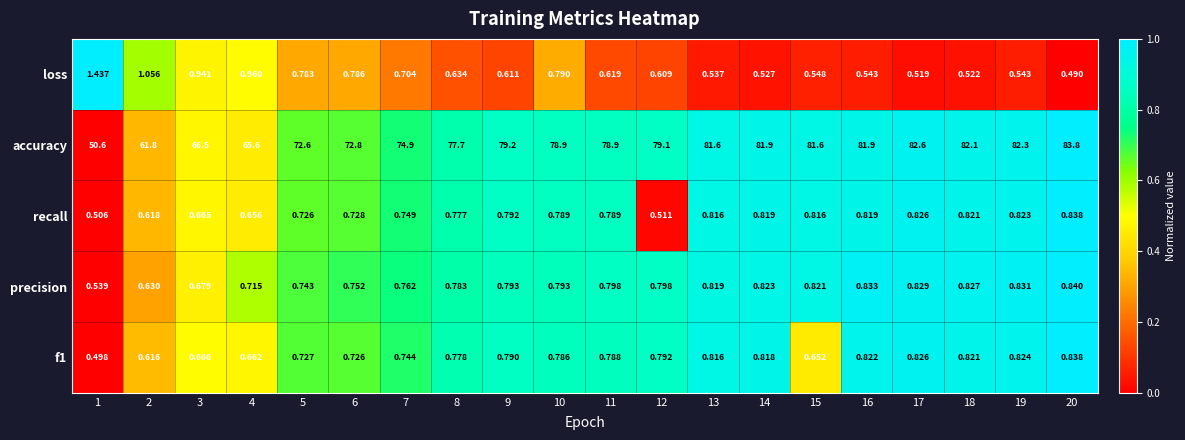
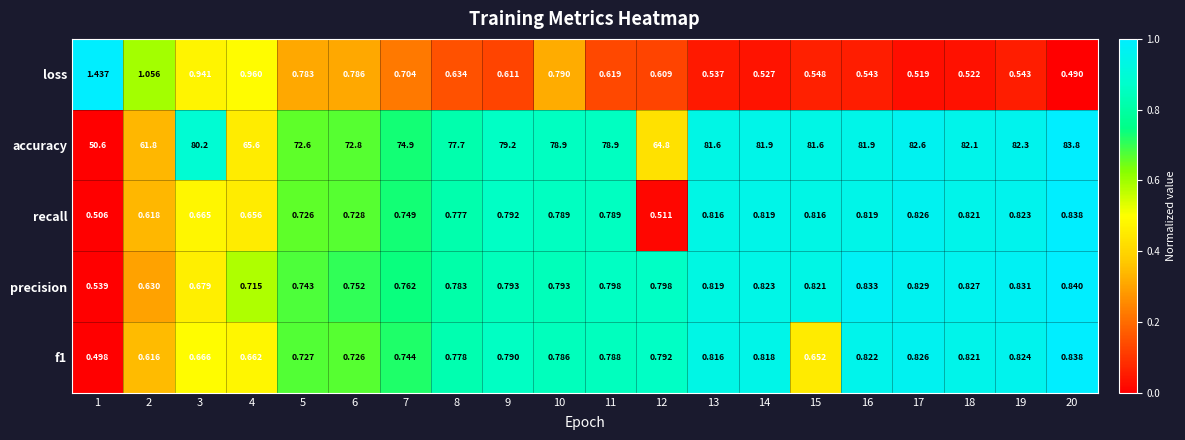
  {
    "loss": {
      "1": 1.437,
      "2": 1.056,
      "3": 0.941,
      "4": 0.960,
      "5": 0.783,
      "6": 0.786,
      "7": 0.704,
      "8": 0.634,
      "9": 0.611,
      "10": 0.790,
      "11": 0.619,
      "12": 0.609,
      "13": 0.537,
      "14": 0.527,
      "15": 0.548,
      "16": 0.543,
      "17": 0.519,
      "18": 0.522,
      "19": 0.543,
      "20": 0.490
    },
    "accuracy": {
      "1": 50.6,
      "2": 61.8,
-     "3": 66.5,
+     "3": 80.2,
      "4": 65.6,
      "5": 72.6,
      "6": 72.8,
      "7": 74.9,
      "8": 77.7,
      "9": 79.2,
      "10": 78.9,
      "11": 78.9,
-     "12": 79.1,
+     "12": 64.8,
      "13": 81.6,
      "14": 81.9,
      "15": 81.6,
      "16": 81.9,
      "17": 82.6,
      "18": 82.1,
      "19": 82.3,
      "20": 83.8
    },
    "recall": {
      "1": 0.506,
      "2": 0.618,
      "3": 0.665,
      "4": 0.656,
      "5": 0.726,
      "6": 0.728,
      "7": 0.749,
      "8": 0.777,
      "9": 0.792,
      "10": 0.789,
      "11": 0.789,
      "12": 0.511,
      "13": 0.816,
      "14": 0.819,
      "15": 0.816,
      "16": 0.819,
      "17": 0.826,
      "18": 0.821,
      "19": 0.823,
      "20": 0.838
    },
    "precision": {
      "1": 0.539,
      "2": 0.630,
      "3": 0.679,
      "4": 0.715,
      "5": 0.743,
      "6": 0.752,
      "7": 0.762,
      "8": 0.783,
      "9": 0.793,
      "10": 0.793,
      "11": 0.798,
      "12": 0.798,
      "13": 0.819,
      "14": 0.823,
      "15": 0.821,
      "16": 0.833,
      "17": 0.829,
      "18": 0.827,
      "19": 0.831,
      "20": 0.840
    },
    "f1": {
      "1": 0.498,
      "2": 0.616,
      "3": 0.666,
      "4": 0.662,
      "5": 0.727,
      "6": 0.726,
      "7": 0.744,
      "8": 0.778,
      "9": 0.790,
      "10": 0.786,
      "11": 0.788,
      "12": 0.792,
      "13": 0.816,
      "14": 0.818,
      "15": 0.652,
      "16": 0.822,
      "17": 0.826,
      "18": 0.821,
      "19": 0.824,
      "20": 0.838
    }
  }
